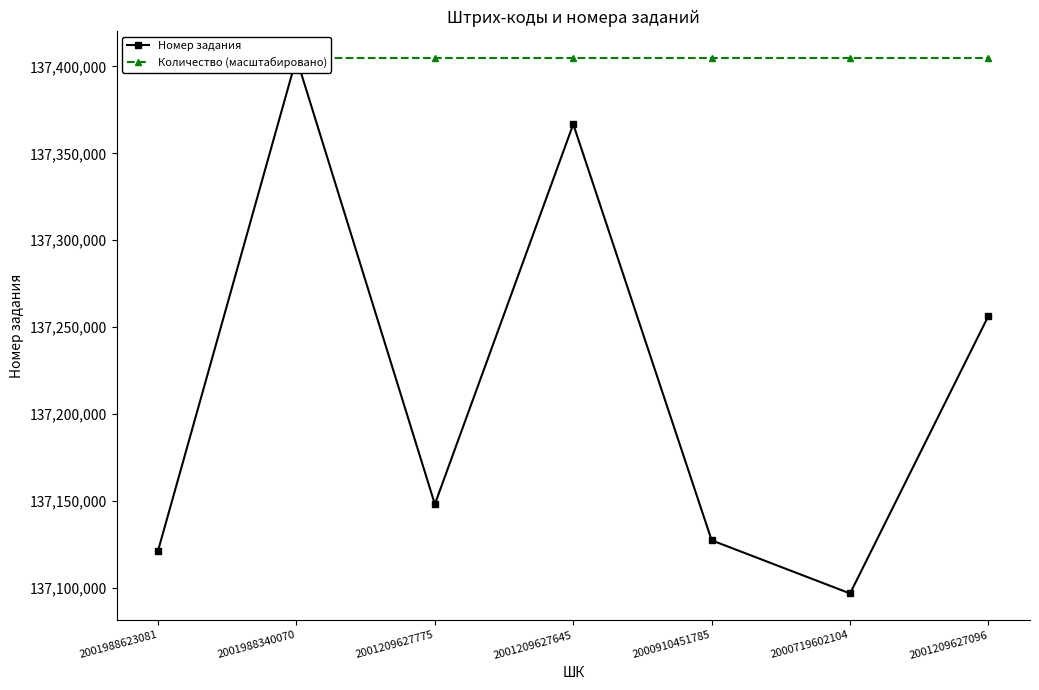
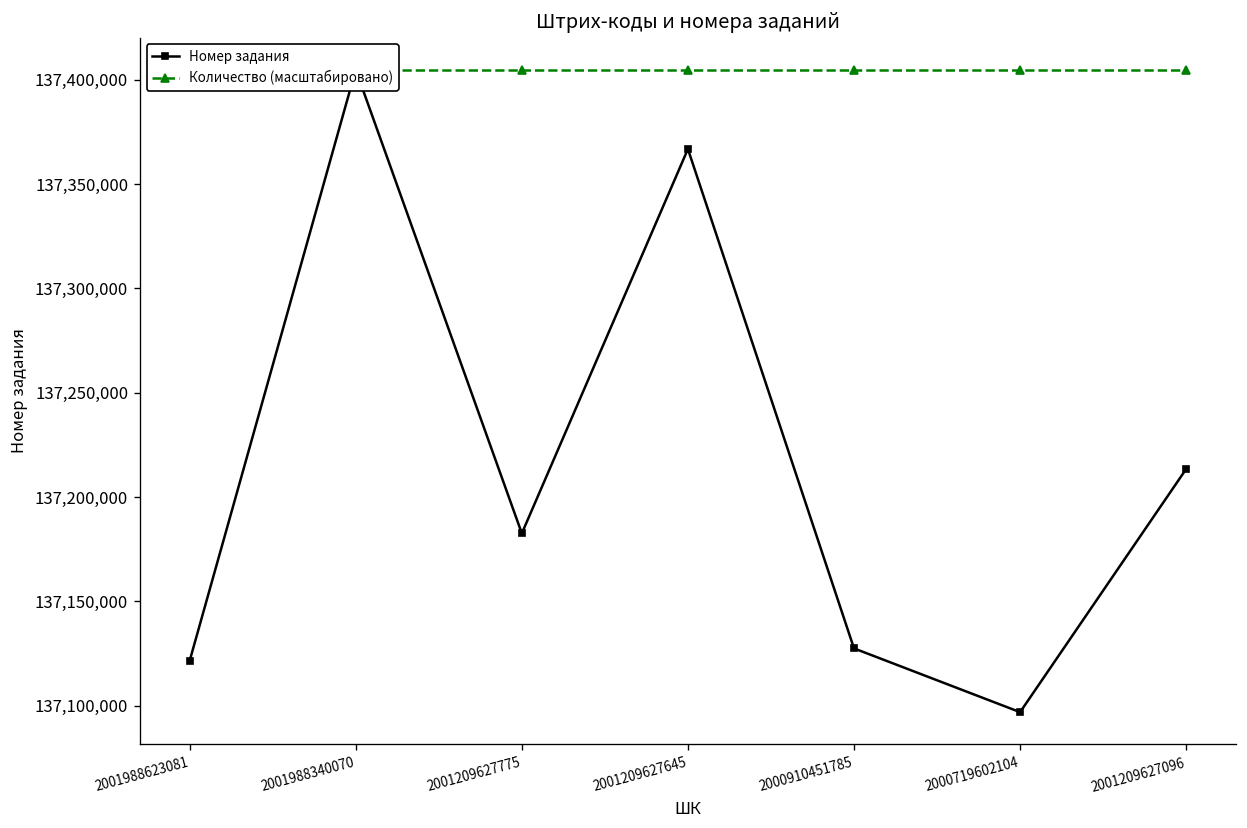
  {
    "Номер задания": {
      "2001988623081": "137,121,000",
-     "2001209627775": "137,148,000",
+     "2001209627775": "137,183,000",
      "2001209627645": "137,367,000",
      "2000910451785": "137,127,000",
      "2000719602104": "137,097,000",
-     "2001209627096": "137,257,000"
+     "2001209627096": "137,213,000"
    },
    "Количество (масштабировано)": {
      "2001209627775": "137,405,000",
      "2001209627645": "137,405,000",
      "2000910451785": "137,405,000",
      "2000719602104": "137,405,000",
      "2001209627096": "137,405,000"
    }
  }
